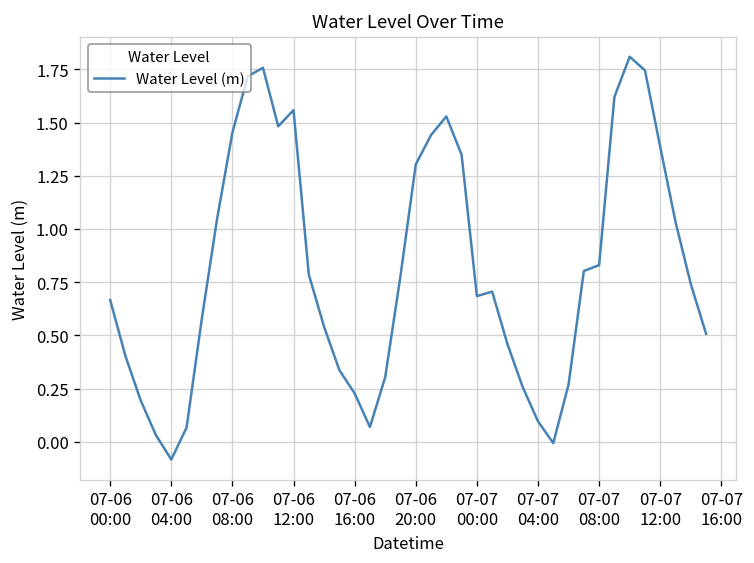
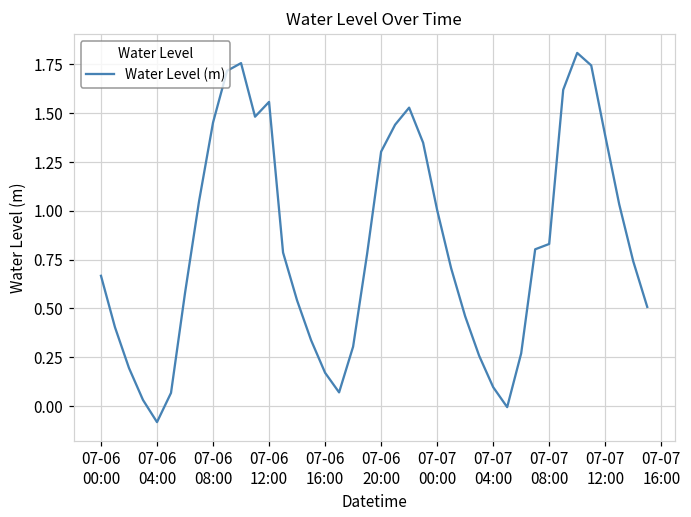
  {
    "07-06 00:00": 0.67,
    "07-06 04:00": -0.08,
    "07-06 08:00": 1.45,
    "07-06 12:00": 1.56,
-   "07-06 16:00": 0.23,
+   "07-06 16:00": 0.17,
    "07-06 20:00": 1.30,
-   "07-07 00:00": 0.68,
+   "07-07 00:00": 1.00,
    "07-07 04:00": 0.10,
    "07-07 08:00": 0.83,
    "07-07 12:00": 1.38
  }
